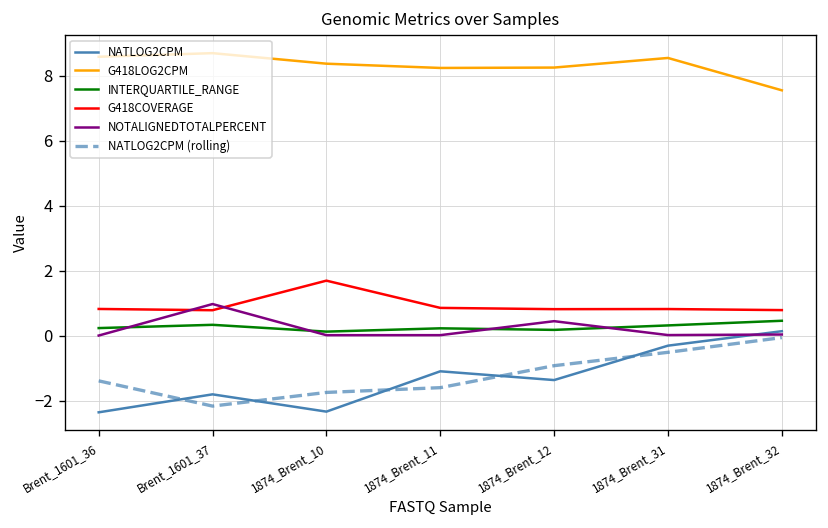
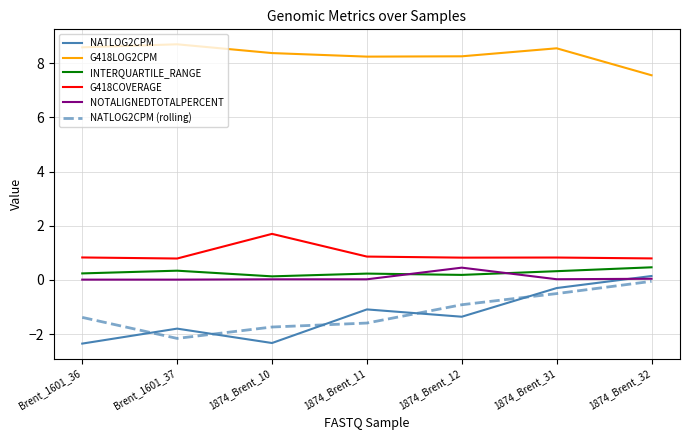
  {
    "G418LOG2CPM": {
      "1874_Brent_10": 8.4,
      "1874_Brent_11": 8.2,
      "1874_Brent_12": 8.3,
      "1874_Brent_31": 8.6,
      "1874_Brent_32": 7.6
    },
    "INTERQUARTILE_RANGE": {
      "Brent_1601_36": 0.2,
      "Brent_1601_37": 0.3,
      "1874_Brent_10": 0.1,
      "1874_Brent_11": 0.2,
      "1874_Brent_12": 0.2,
      "1874_Brent_31": 0.3,
      "1874_Brent_32": 0.5
    },
    "G418COVERAGE": {
      "Brent_1601_36": 0.8,
      "Brent_1601_37": 0.8,
      "1874_Brent_10": 1.7,
      "1874_Brent_11": 0.9,
      "1874_Brent_12": 0.8,
      "1874_Brent_31": 0.8,
      "1874_Brent_32": 0.8
    },
    "NOTALIGNEDTOTALPERCENT": {
      "Brent_1601_36": 0.0,
-     "Brent_1601_37": 1.0,
+     "Brent_1601_37": 0.0,
      "1874_Brent_10": 0.0,
      "1874_Brent_11": 0.0,
      "1874_Brent_12": 0.5,
      "1874_Brent_31": 0.0
    }
  }
